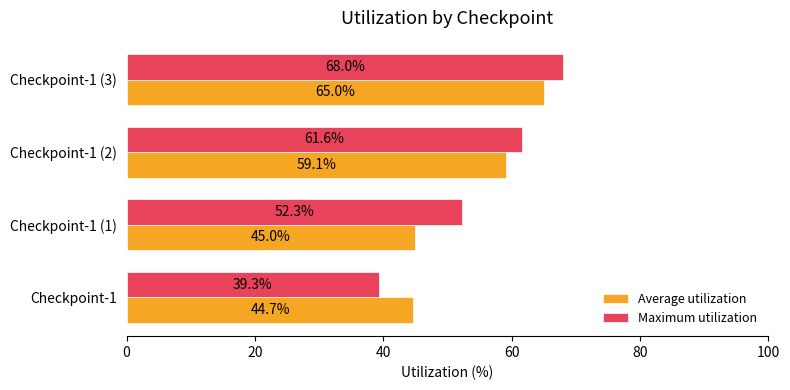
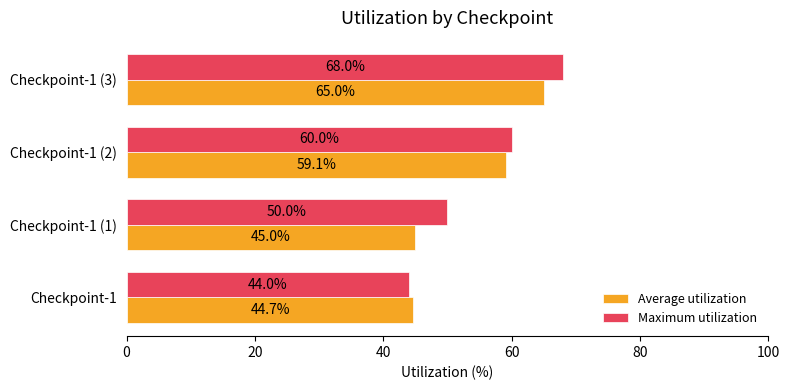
  {
    "Average utilization": {
      "Checkpoint-1 (3)": "65.0%",
      "Checkpoint-1 (2)": "59.1%",
      "Checkpoint-1 (1)": "45.0%",
      "Checkpoint-1": "44.7%"
    },
    "Maximum utilization": {
      "Checkpoint-1 (3)": "68.0%",
-     "Checkpoint-1 (2)": "61.6%",
-     "Checkpoint-1 (1)": "52.3%",
-     "Checkpoint-1": "39.3%"
+     "Checkpoint-1 (2)": "60.0%",
+     "Checkpoint-1 (1)": "50.0%",
+     "Checkpoint-1": "44.0%"
    }
  }
